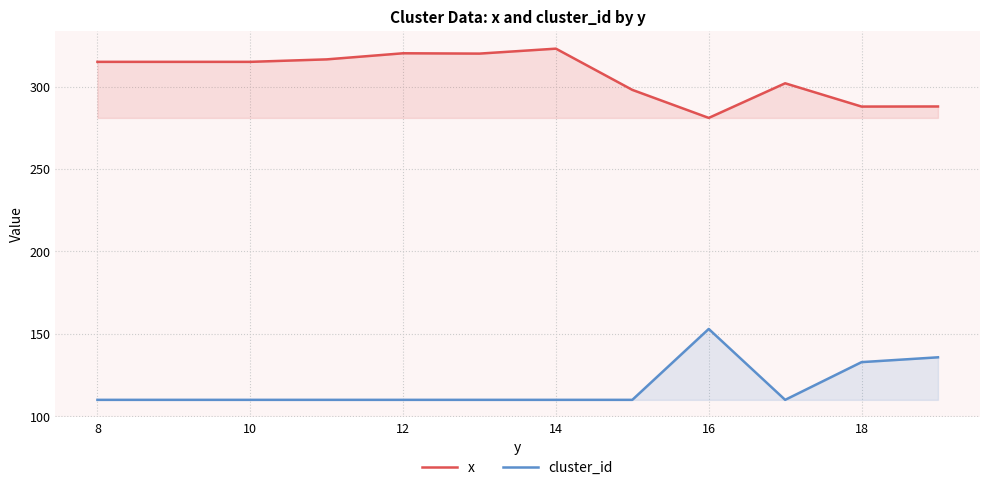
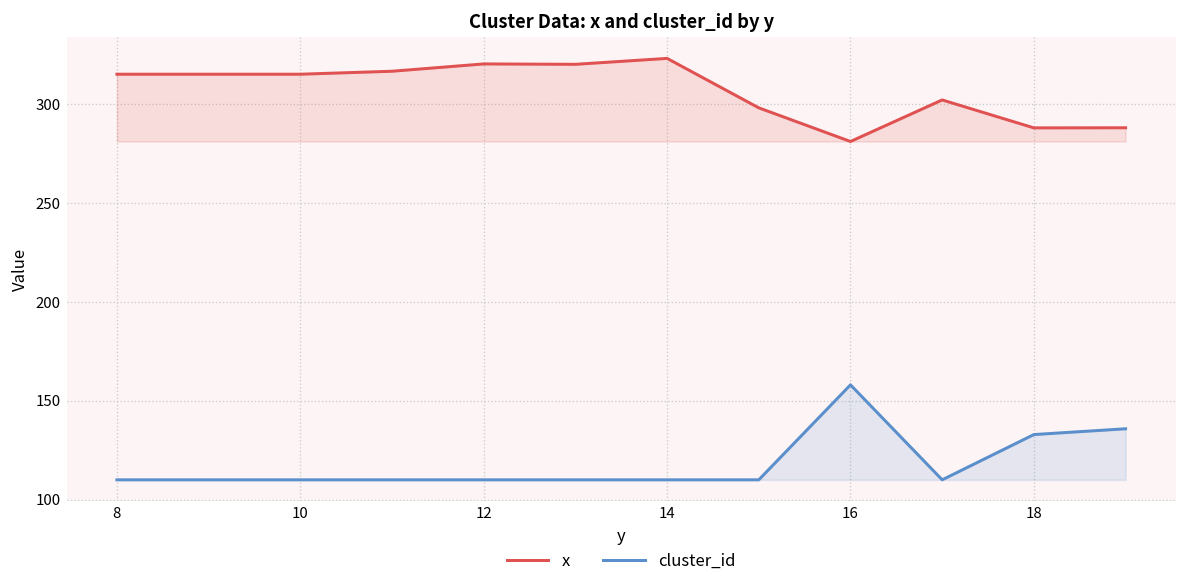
  {
    "x": {
      "8": 315,
      "10": 315,
      "12": 320,
      "14": 323,
      "16": 281,
      "18": 288
    },
    "cluster_id": {
      "8": 110,
      "10": 110,
      "12": 110,
      "14": 110,
-     "16": 153,
+     "16": 158,
      "18": 133
    }
  }
